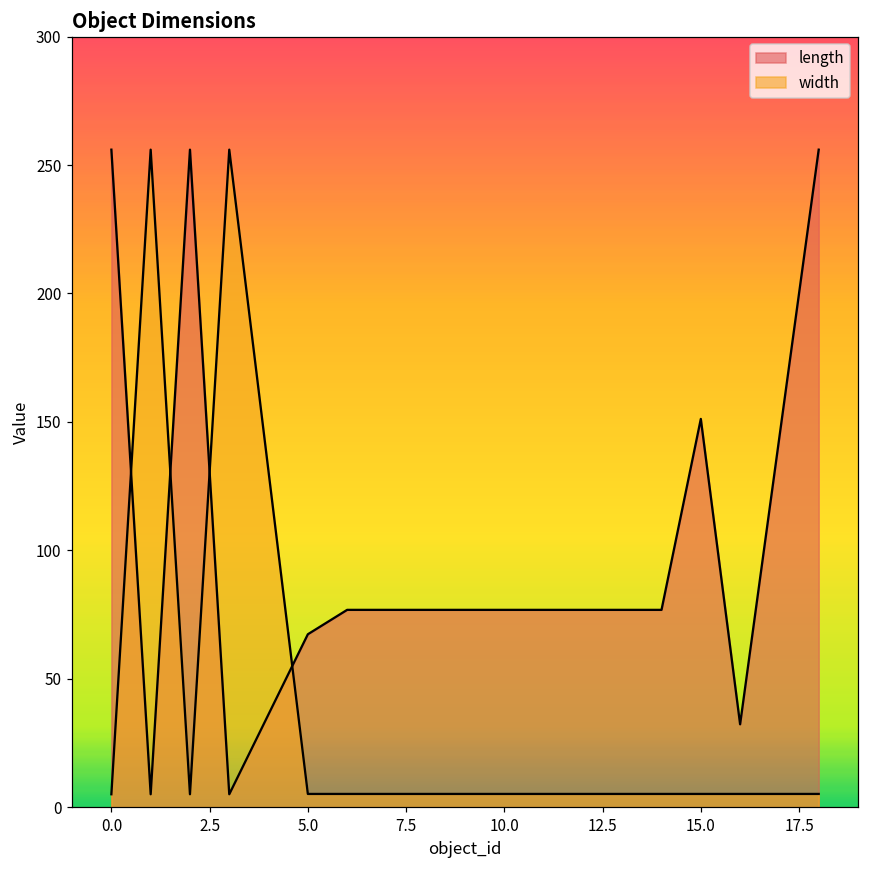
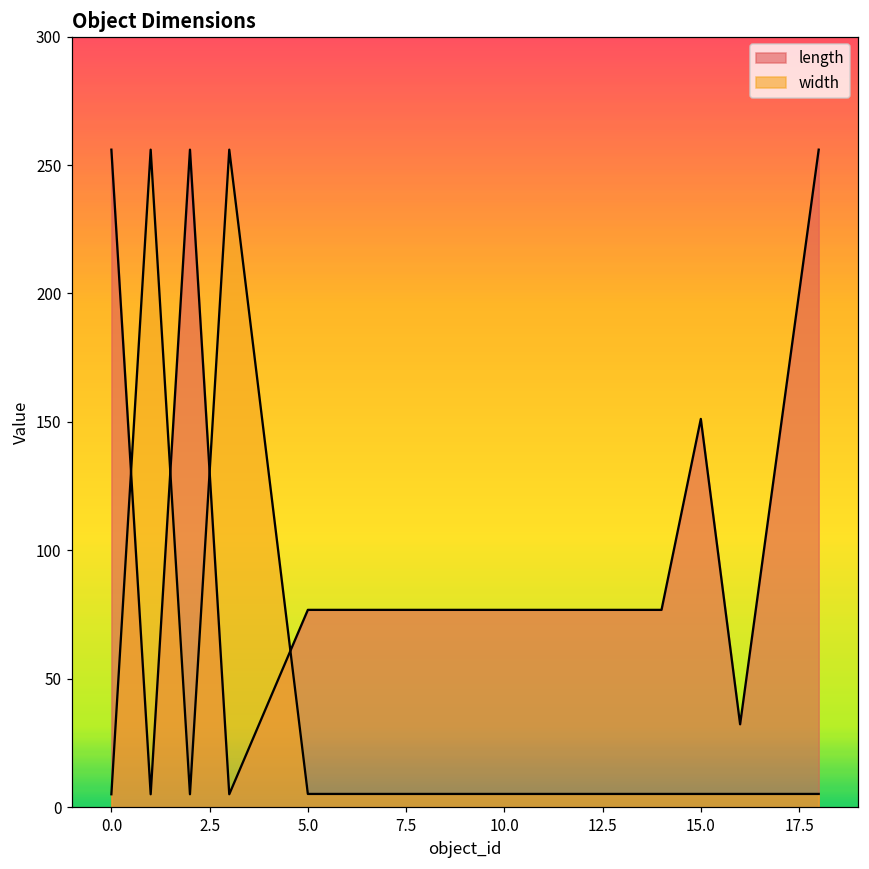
  {
    "length": {
      "0.0": 256,
-     "5.0": 67,
+     "5.0": 77,
      "10.0": 77,
      "15.0": 151
    },
    "width": {
      "0.0": 5,
      "5.0": 5,
      "10.0": 5,
      "15.0": 5
    }
  }
